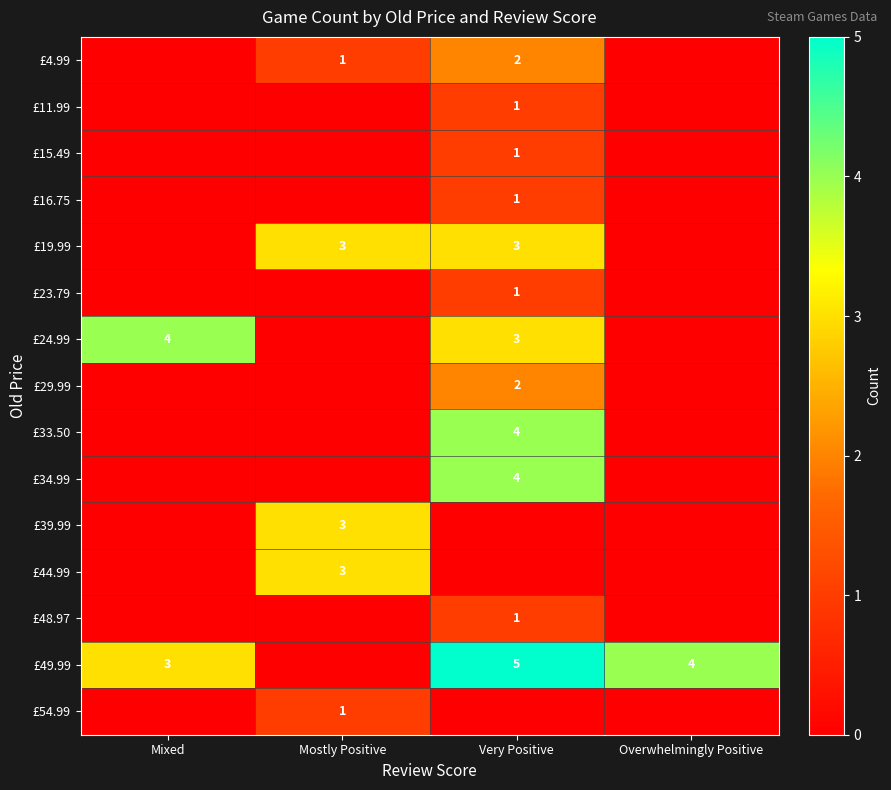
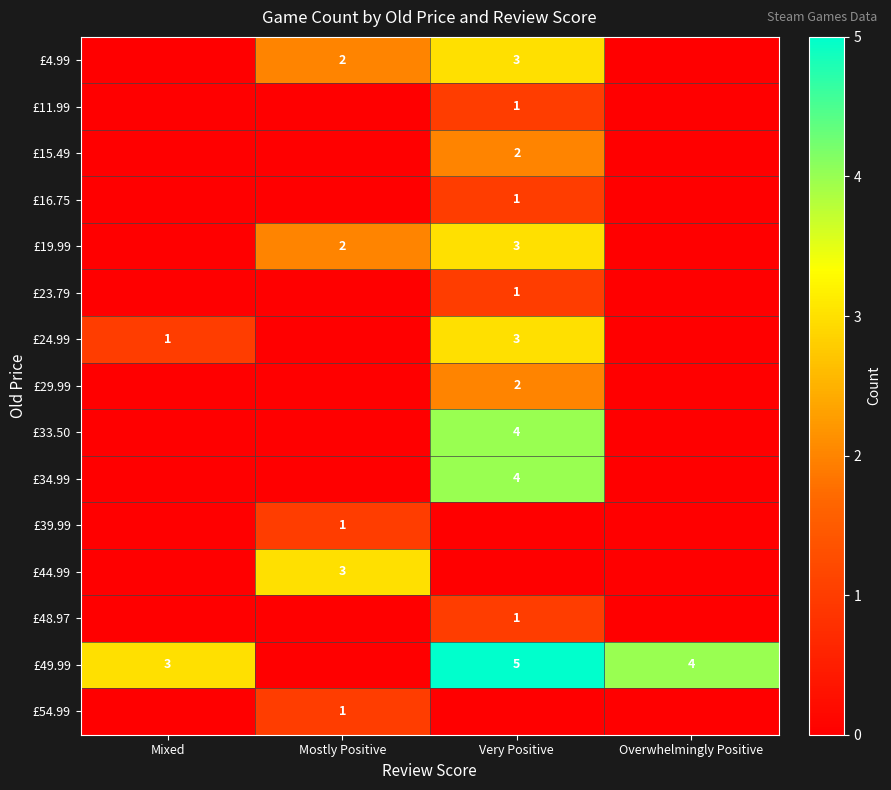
  {
    "£4.99": {
-     "Mostly Positive": 1,
-     "Very Positive": 2
+     "Mostly Positive": 2,
+     "Very Positive": 3
    },
    "£11.99": {
      "Very Positive": 1
    },
    "£15.49": {
-     "Very Positive": 1
+     "Very Positive": 2
    },
    "£16.75": {
      "Very Positive": 1
    },
    "£19.99": {
-     "Mostly Positive": 3,
+     "Mostly Positive": 2,
      "Very Positive": 3
    },
    "£23.79": {
      "Very Positive": 1
    },
    "£24.99": {
-     "Mixed": 4,
+     "Mixed": 1,
      "Very Positive": 3
    },
    "£29.99": {
      "Very Positive": 2
    },
    "£33.50": {
      "Very Positive": 4
    },
    "£34.99": {
      "Very Positive": 4
    },
    "£39.99": {
-     "Mostly Positive": 3
+     "Mostly Positive": 1
    },
    "£44.99": {
      "Mostly Positive": 3
    },
    "£48.97": {
      "Very Positive": 1
    },
    "£49.99": {
      "Mixed": 3,
      "Very Positive": 5,
      "Overwhelmingly Positive": 4
    },
    "£54.99": {
      "Mostly Positive": 1
    }
  }
